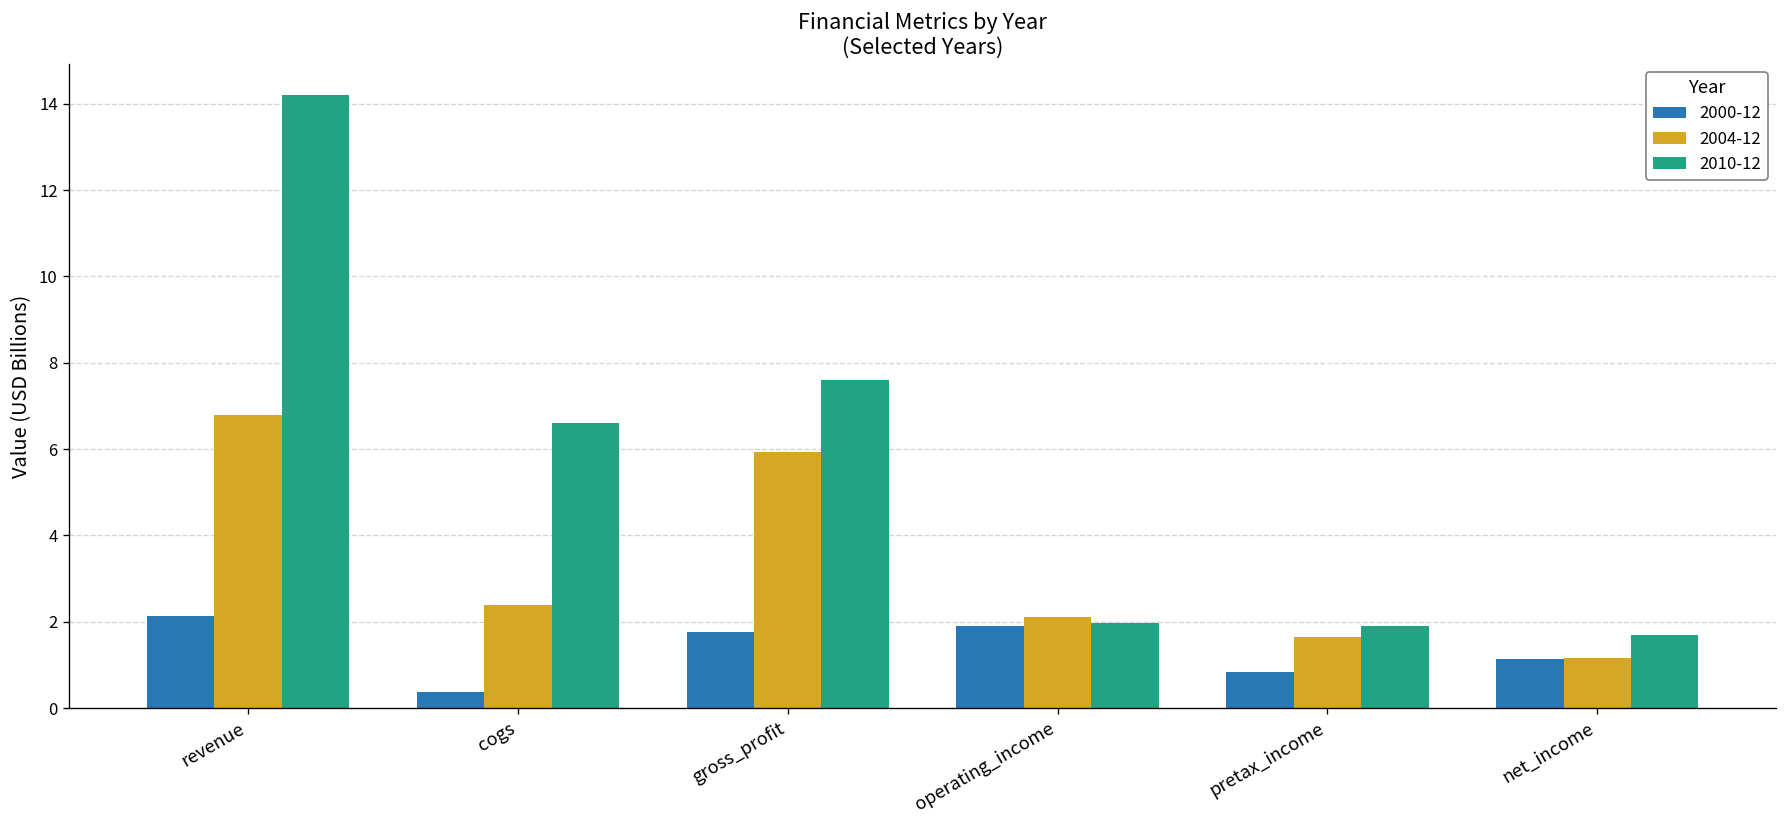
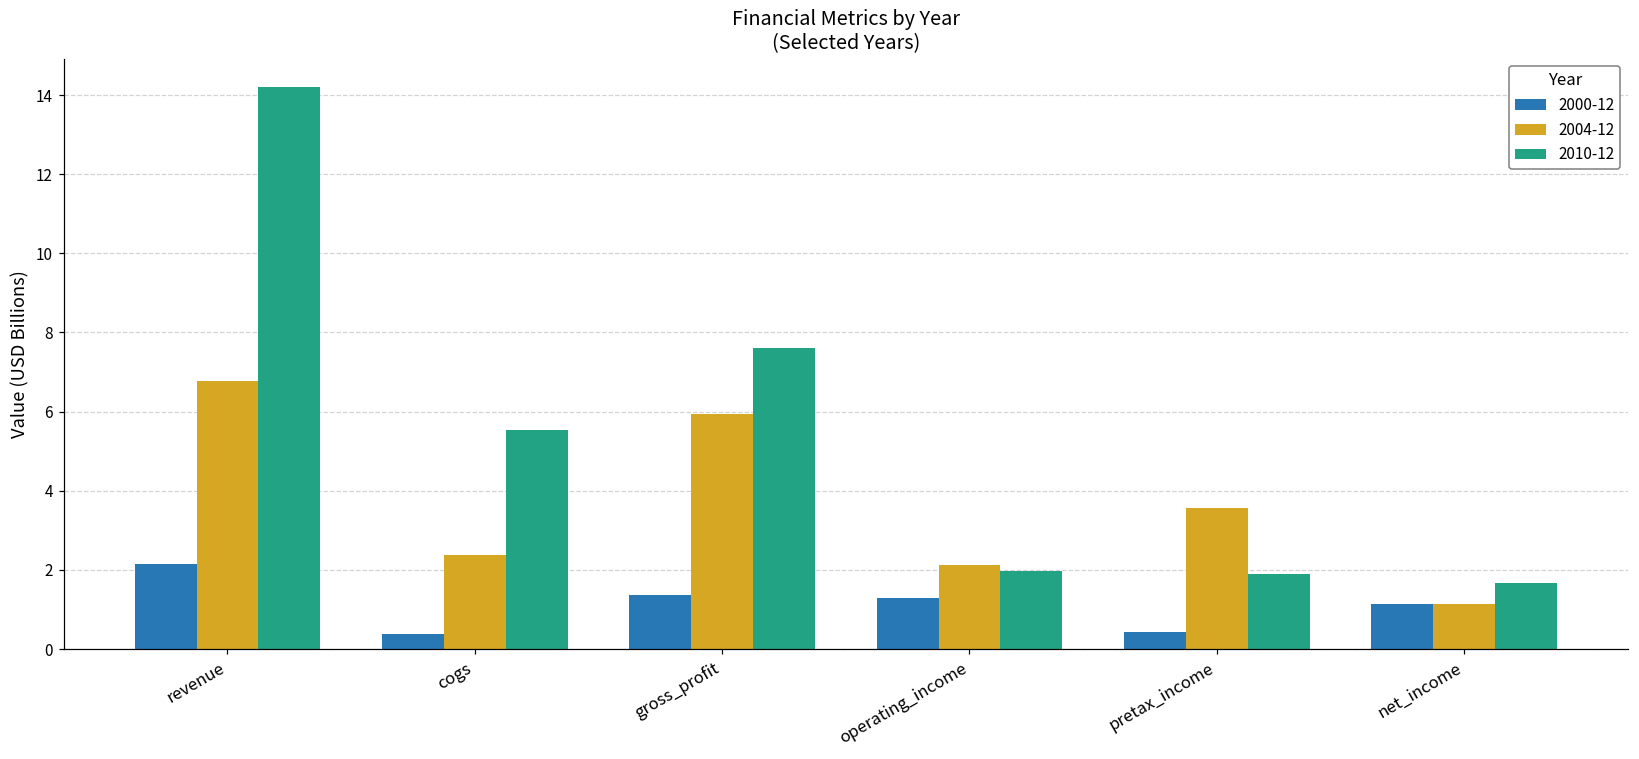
  {
    "2000-12": {
      "revenue": 2.1,
      "cogs": 0.4,
-     "gross_profit": 1.8,
-     "operating_income": 1.9,
-     "pretax_income": 0.8,
+     "gross_profit": 1.4,
+     "operating_income": 1.3,
+     "pretax_income": 0.4,
      "net_income": 1.1
    },
    "2004-12": {
      "revenue": 6.8,
      "cogs": 2.4,
      "gross_profit": 5.9,
      "operating_income": 2.1,
-     "pretax_income": 1.6,
+     "pretax_income": 3.6,
      "net_income": 1.2
    },
    "2010-12": {
      "revenue": 14.2,
-     "cogs": 6.6,
+     "cogs": 5.5,
      "gross_profit": 7.6,
      "operating_income": 2.0,
      "pretax_income": 1.9,
      "net_income": 1.7
    }
  }
